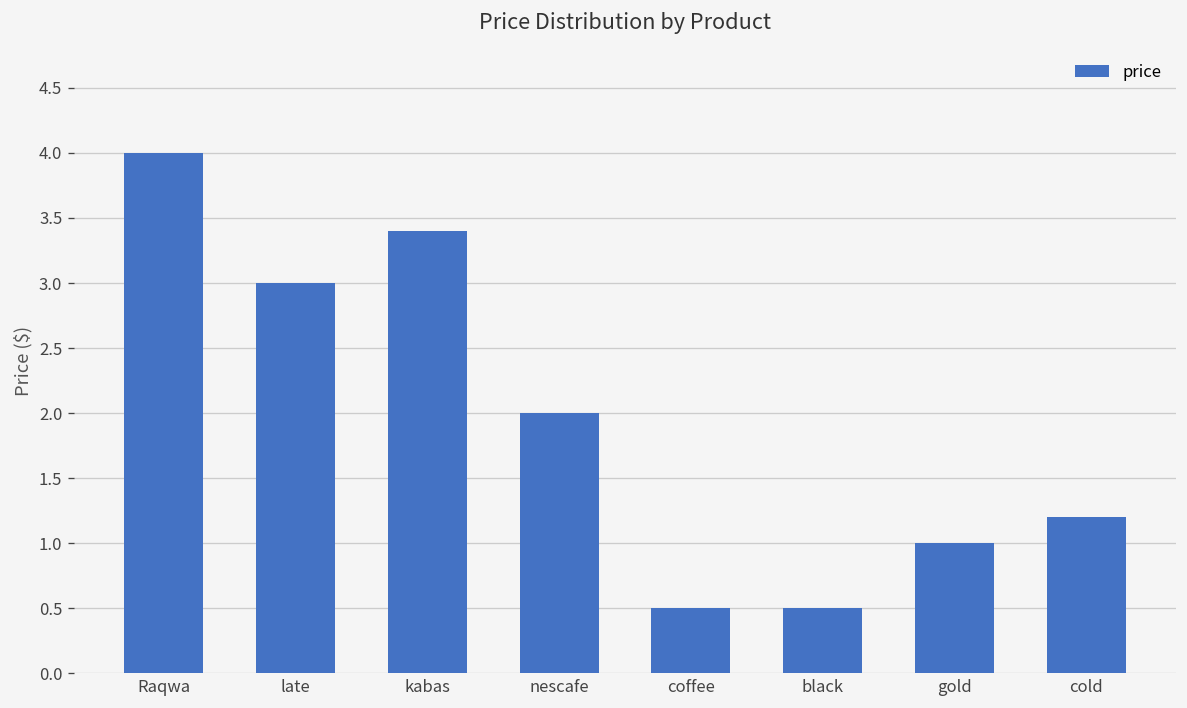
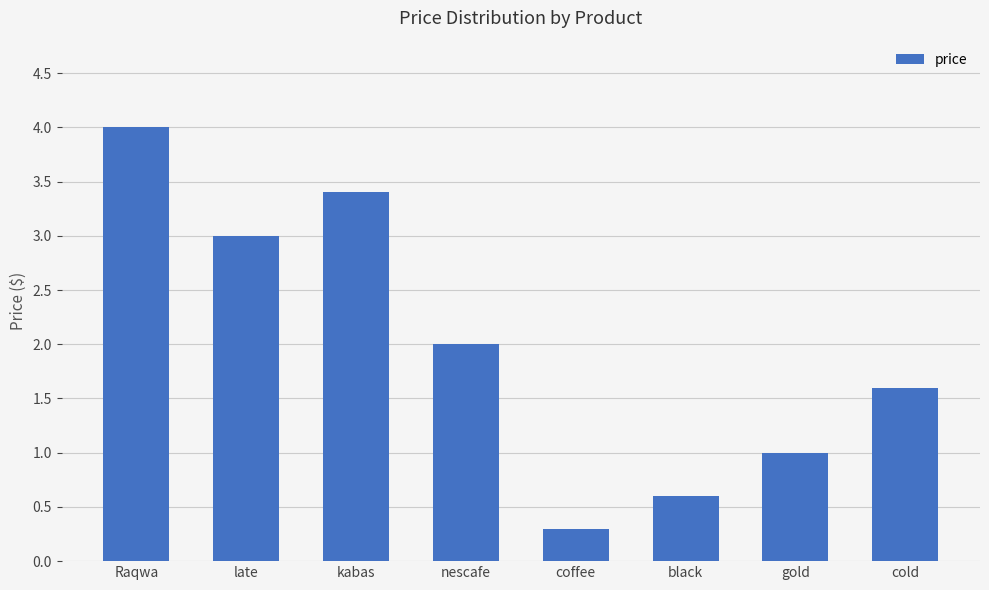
  {
    "Raqwa": 4.0,
    "late": 3.0,
    "kabas": 3.4,
    "nescafe": 2.0,
-   "coffee": 0.5,
-   "black": 0.5,
+   "coffee": 0.3,
+   "black": 0.6,
    "gold": 1.0,
-   "cold": 1.2
+   "cold": 1.6
  }
